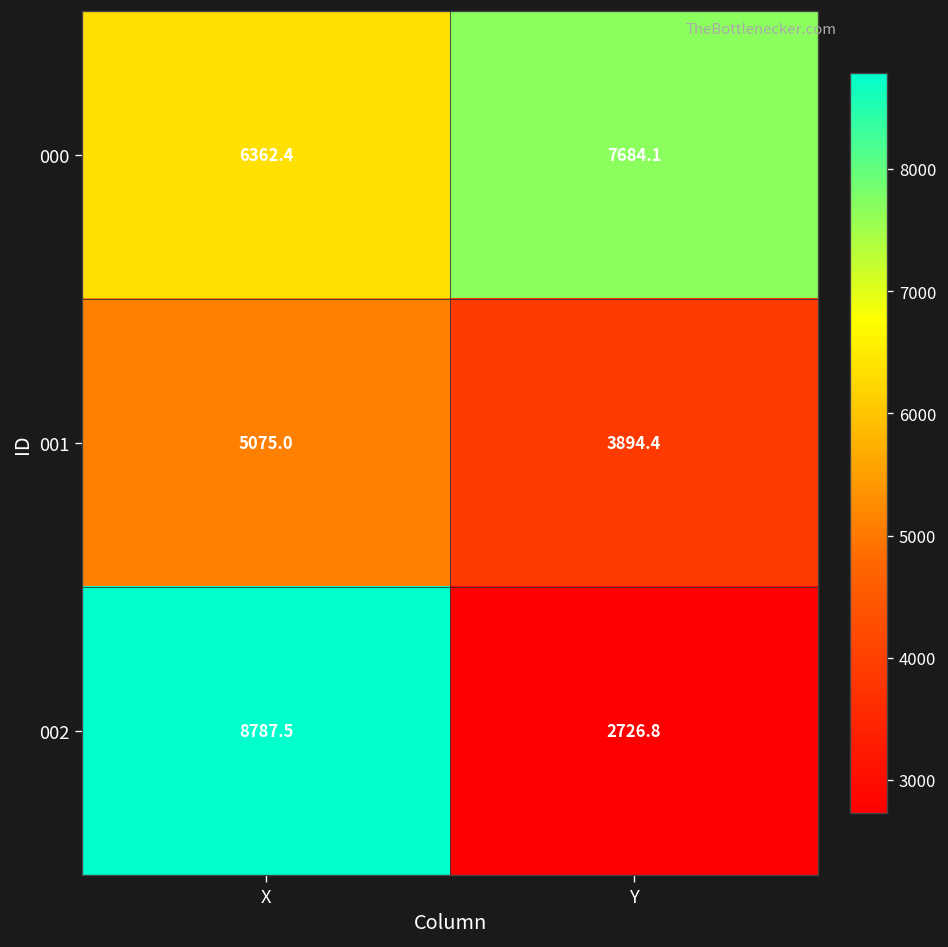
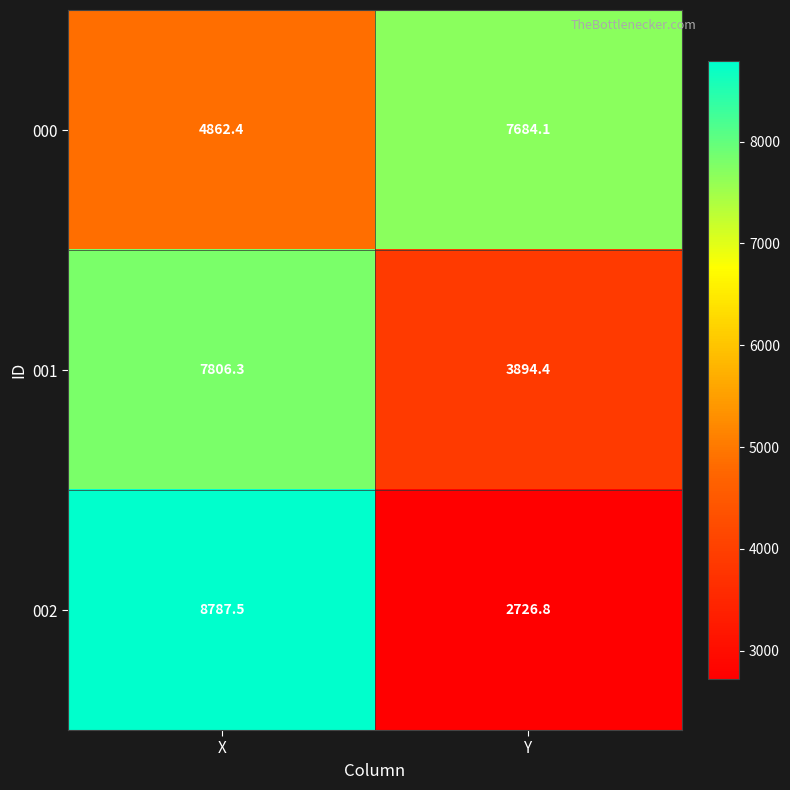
  {
    "000": {
-     "X": 6362.4,
+     "X": 4862.4,
      "Y": 7684.1
    },
    "001": {
-     "X": 5075.0,
+     "X": 7806.3,
      "Y": 3894.4
    },
    "002": {
      "X": 8787.5,
      "Y": 2726.8
    }
  }
